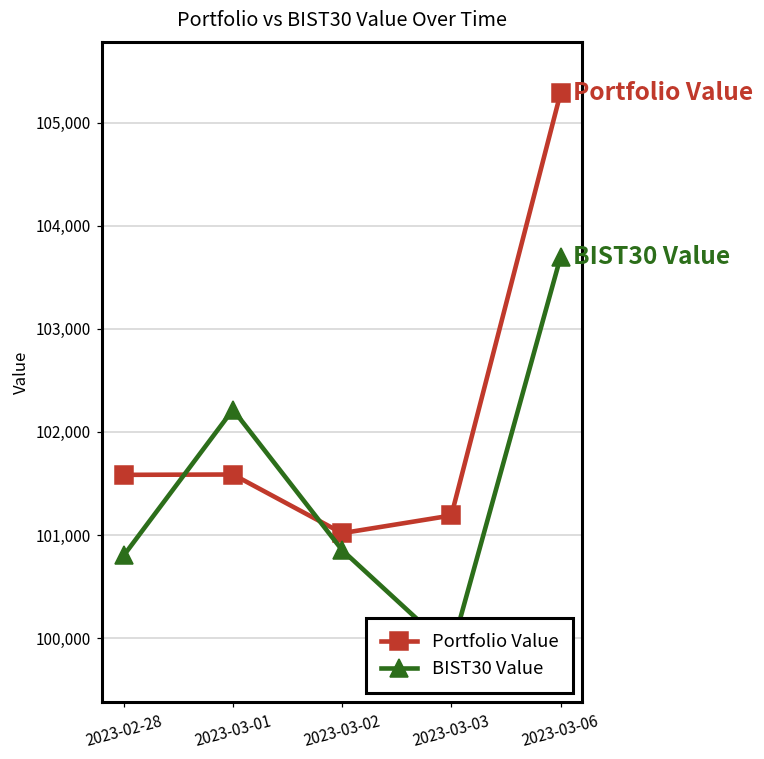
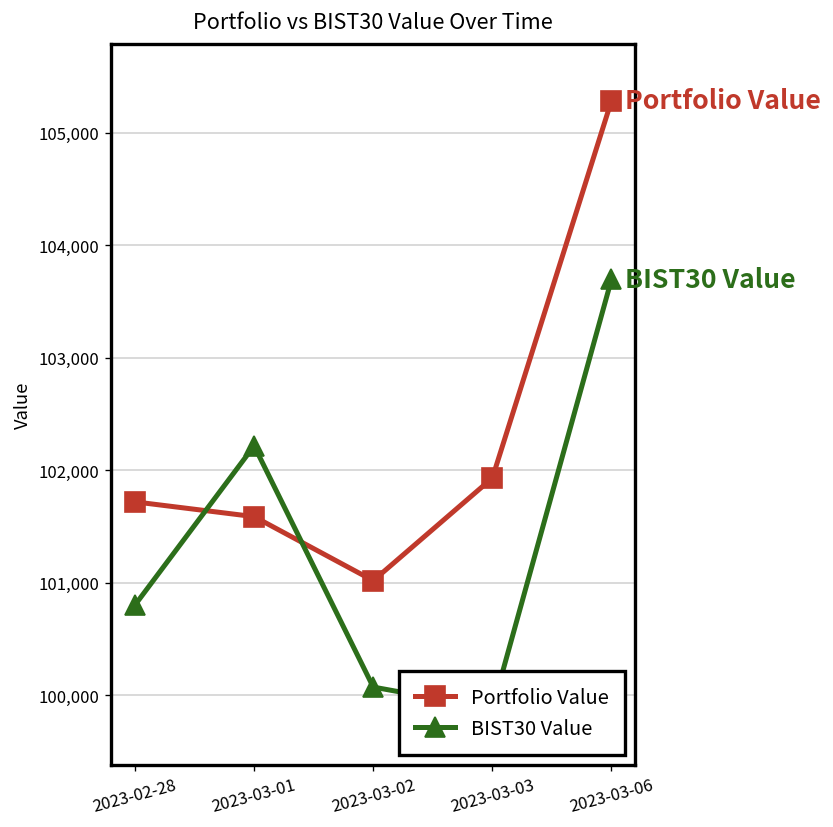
  {
    "Portfolio Value": {
-     "2023-02-28": "101,600",
+     "2023-02-28": "101,700",
      "2023-03-01": "101,600",
      "2023-03-02": "101,000",
-     "2023-03-03": "101,200",
+     "2023-03-03": "101,900",
      "2023-03-06": "105,300"
    },
    "BIST30 Value": {
      "2023-02-28": "100,800",
      "2023-03-01": "102,200",
-     "2023-03-02": "100,900",
+     "2023-03-02": "100,100",
      "2023-03-06": "103,700"
    }
  }
